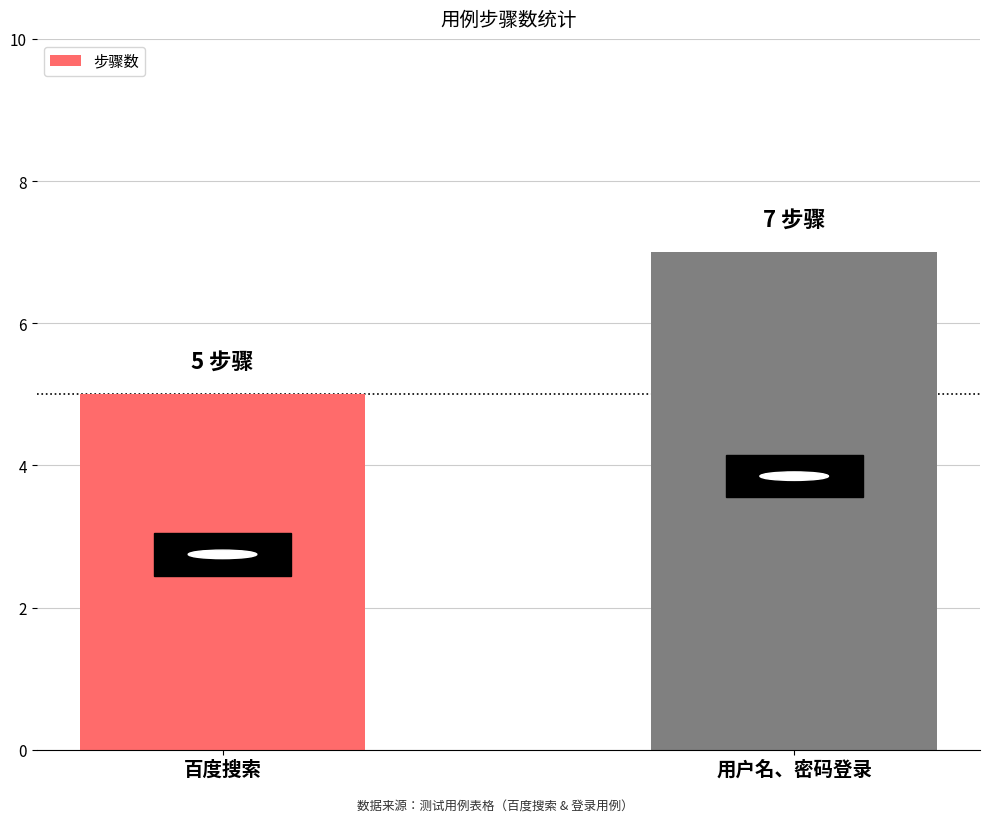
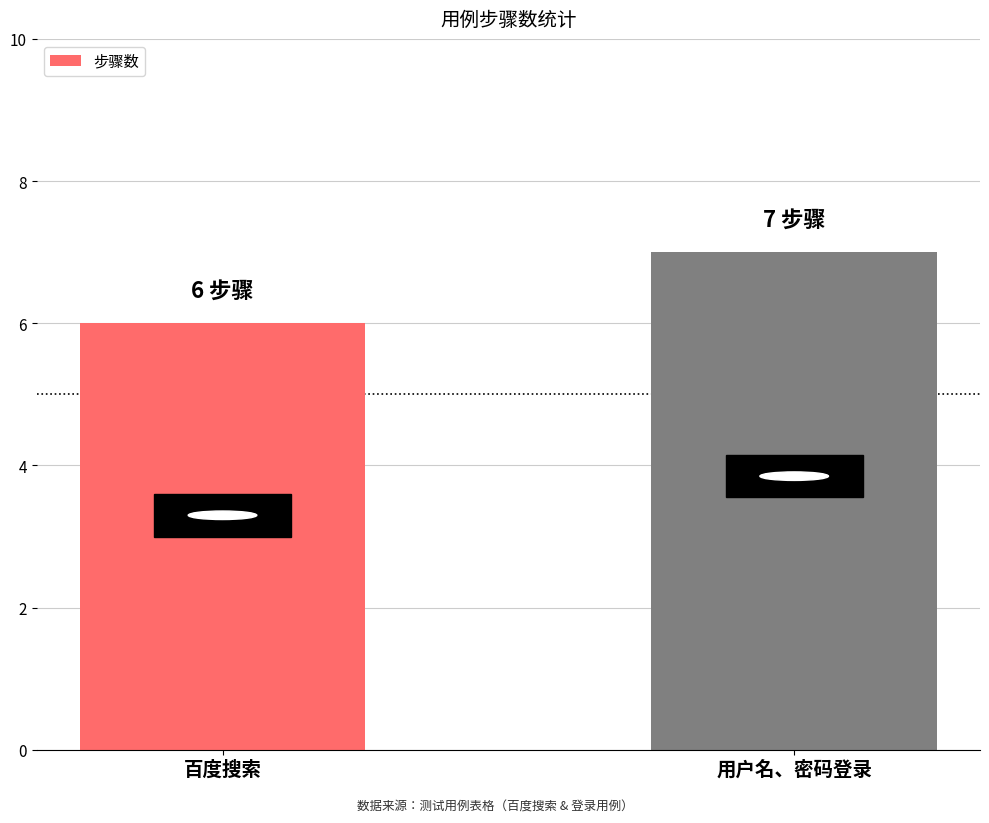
  {
-   "百度搜索": 5,
+   "百度搜索": 6,
    "用户名、密码登录": 7
  }
